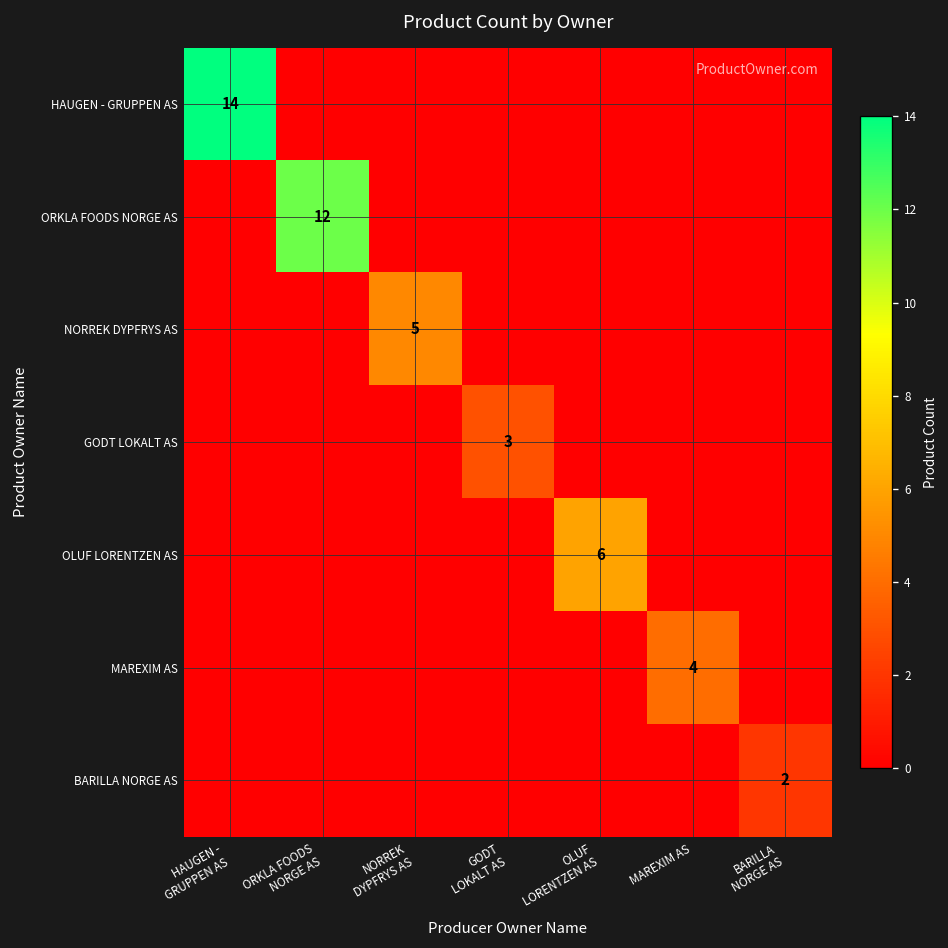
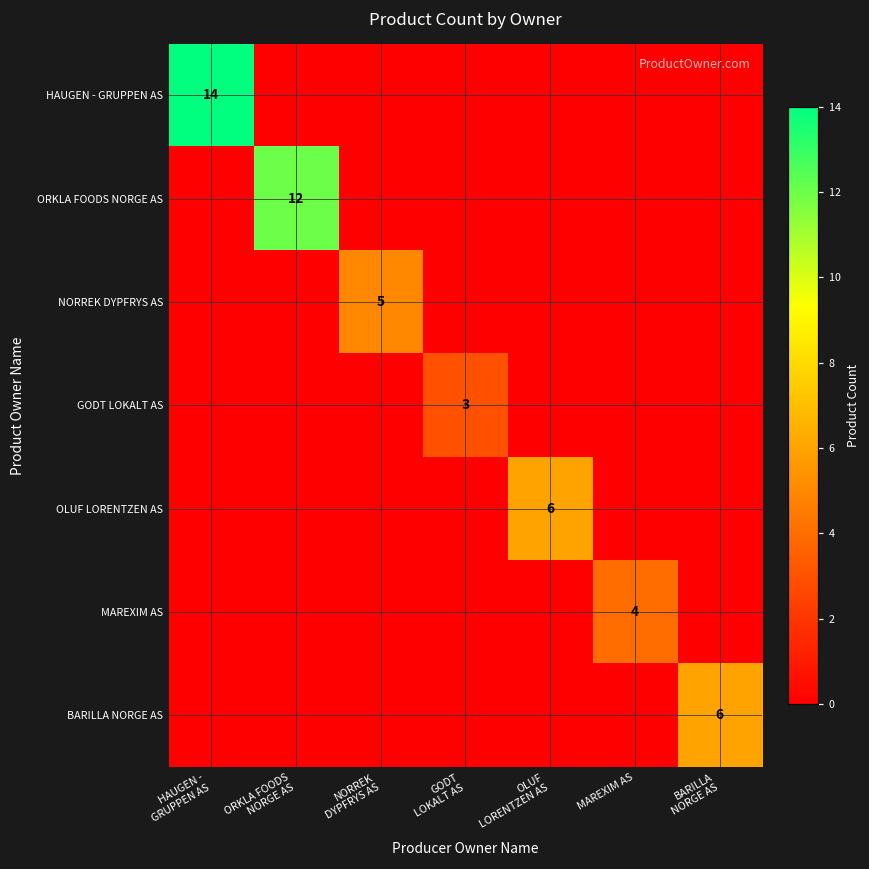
  {
    "HAUGEN - GRUPPEN AS": {
      "HAUGEN - GRUPPEN AS": 14
    },
    "ORKLA FOODS NORGE AS": {
      "ORKLA FOODS NORGE AS": 12
    },
    "NORREK DYPFRYS AS": {
      "NORREK DYPFRYS AS": 5
    },
    "GODT LOKALT AS": {
      "GODT LOKALT AS": 3
    },
    "OLUF LORENTZEN AS": {
      "OLUF LORENTZEN AS": 6
    },
    "MAREXIM AS": {
      "MAREXIM AS": 4
    },
    "BARILLA NORGE AS": {
-     "BARILLA NORGE AS": 2
+     "BARILLA NORGE AS": 6
    }
  }
